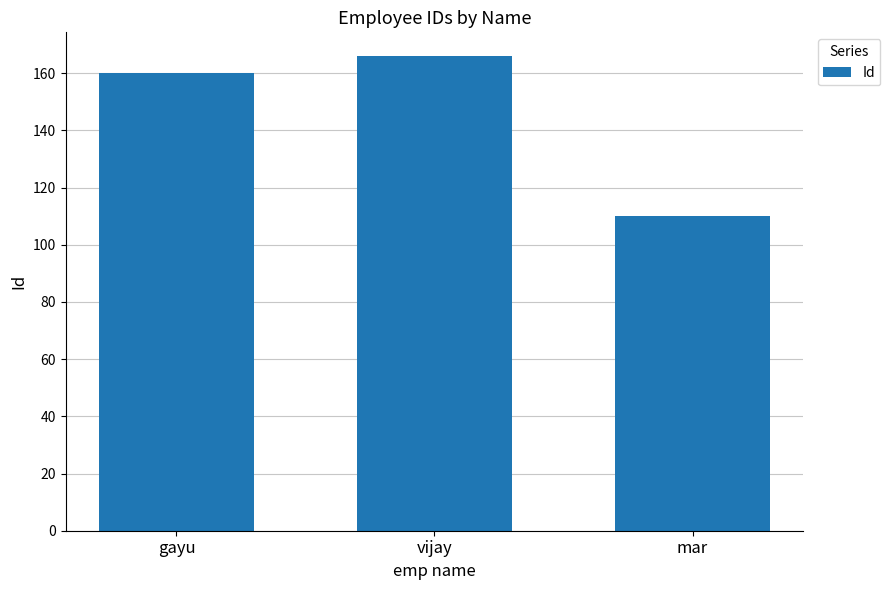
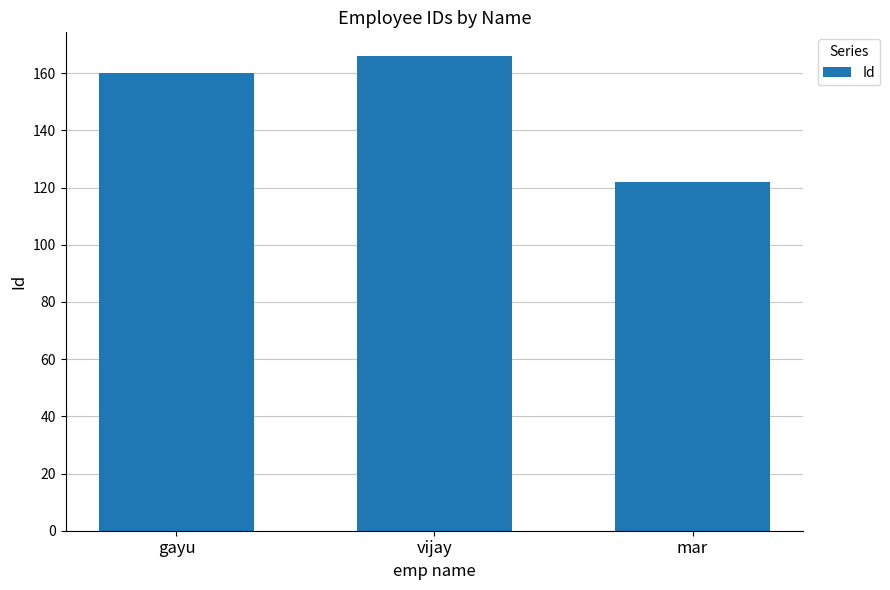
  {
    "gayu": 160,
    "vijay": 166,
-   "mar": 110
+   "mar": 122
  }
